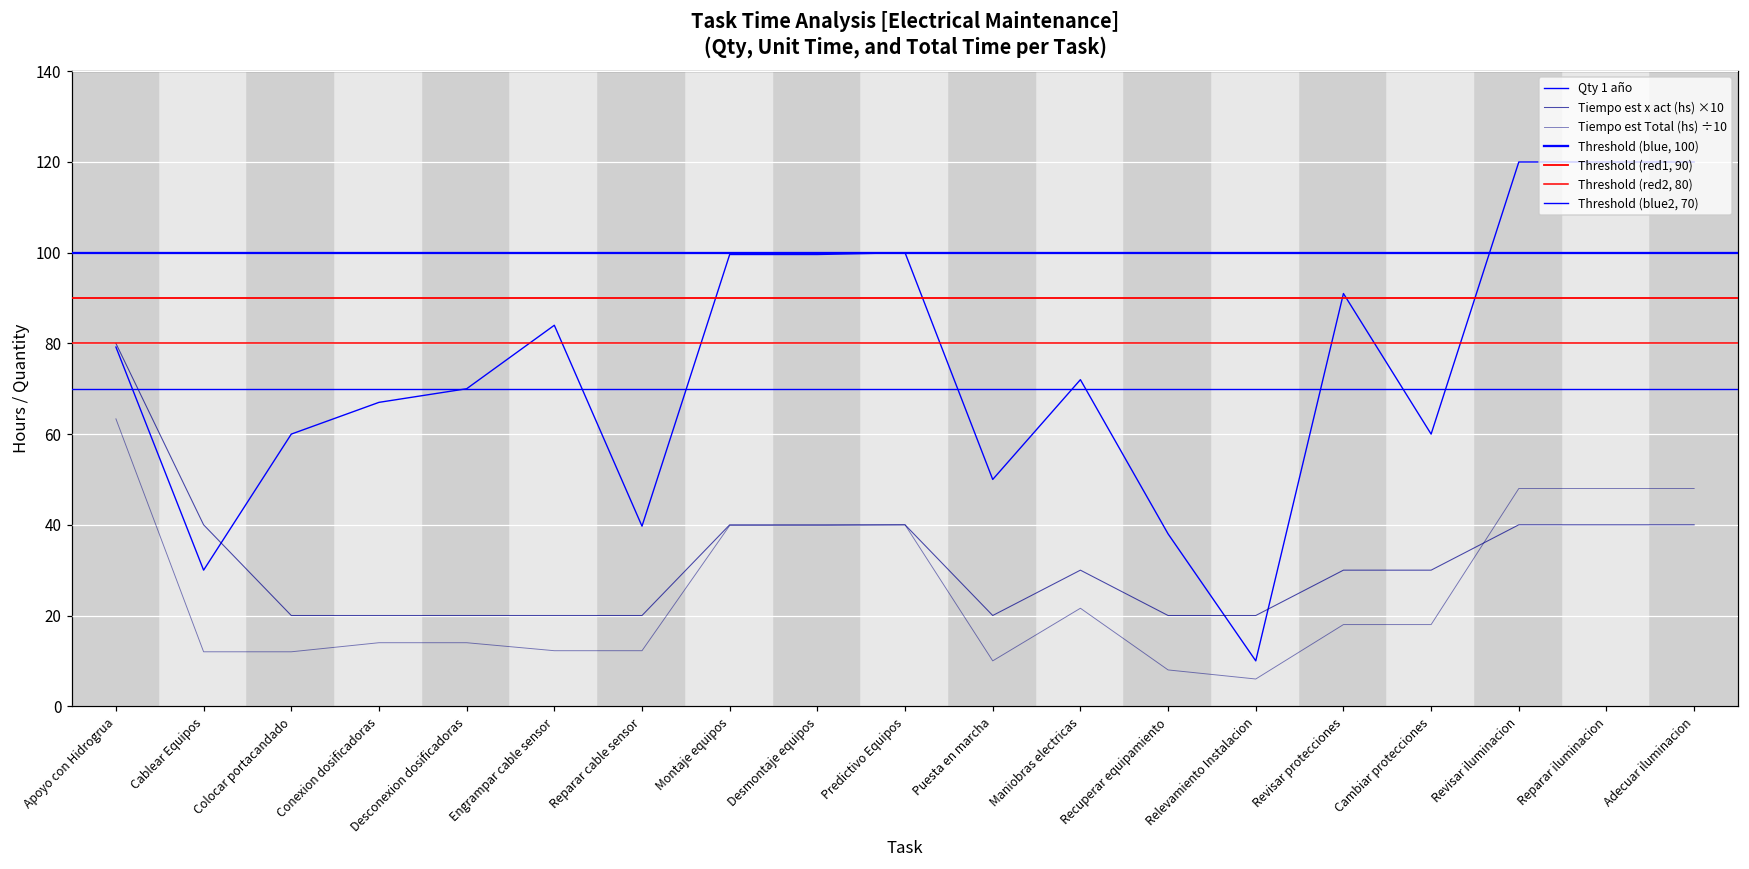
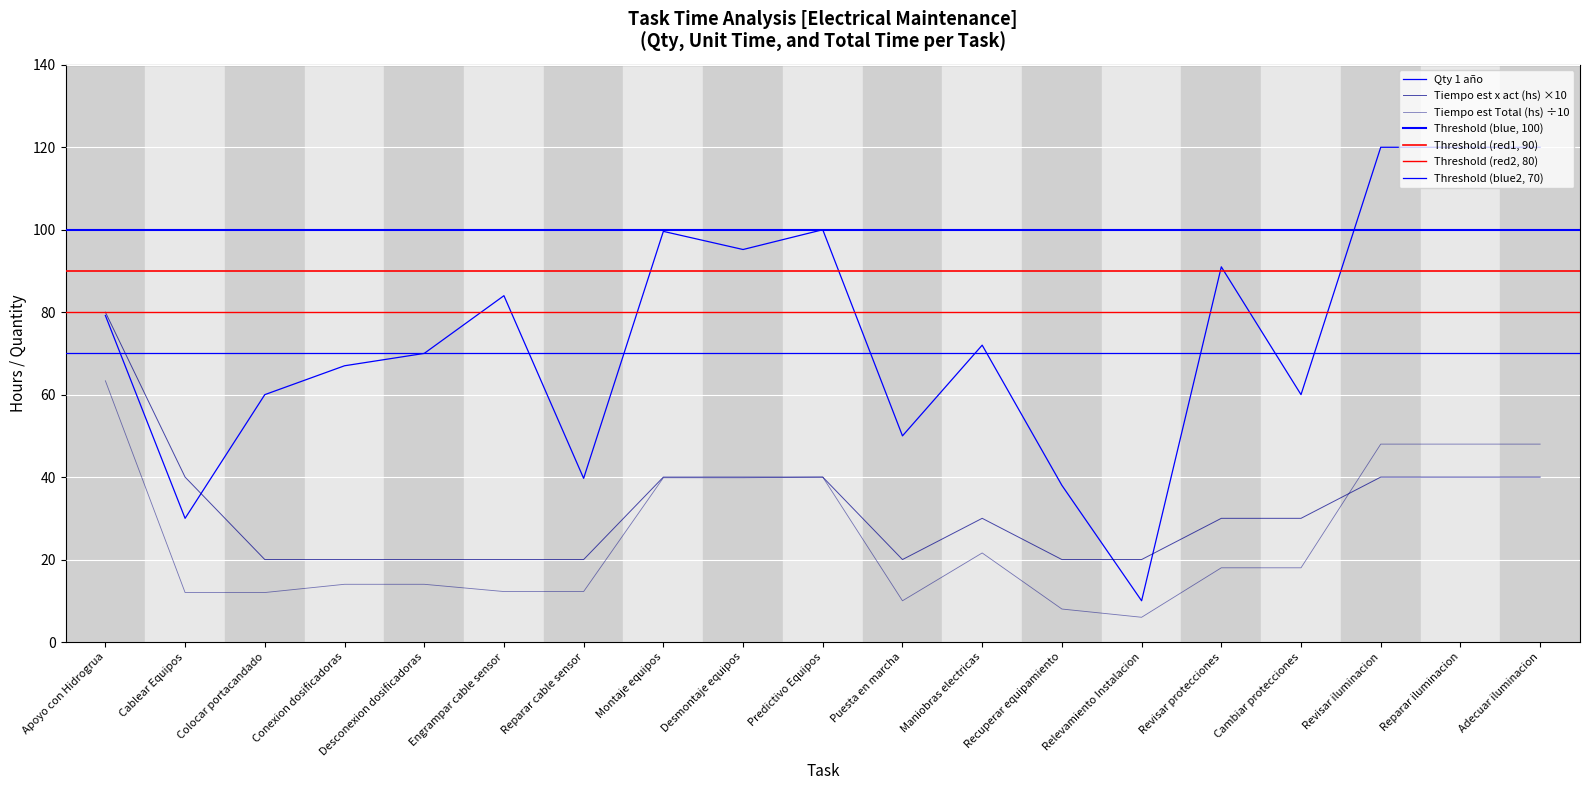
  {
    "Qty 1 año": {
      "Apoyo con Hidrogrua": 79,
      "Cablear Equipos": 30,
      "Colocar portacandado": 60,
      "Conexion dosificadoras": 67,
      "Desconexion dosificadoras": 70,
      "Engrampar cable sensor": 84,
      "Reparar cable sensor": 40,
      "Montaje equipos": 100,
-     "Desmontaje equipos": 100,
+     "Desmontaje equipos": 95,
      "Predictivo Equipos": 100,
      "Puesta en marcha": 50,
      "Maniobras electricas": 72,
      "Recuperar equipamiento": 38,
      "Relevamiento Instalacion": 10,
      "Revisar protecciones": 91,
      "Cambiar protecciones": 60,
      "Revisar iluminacion": 120
    }
  }
